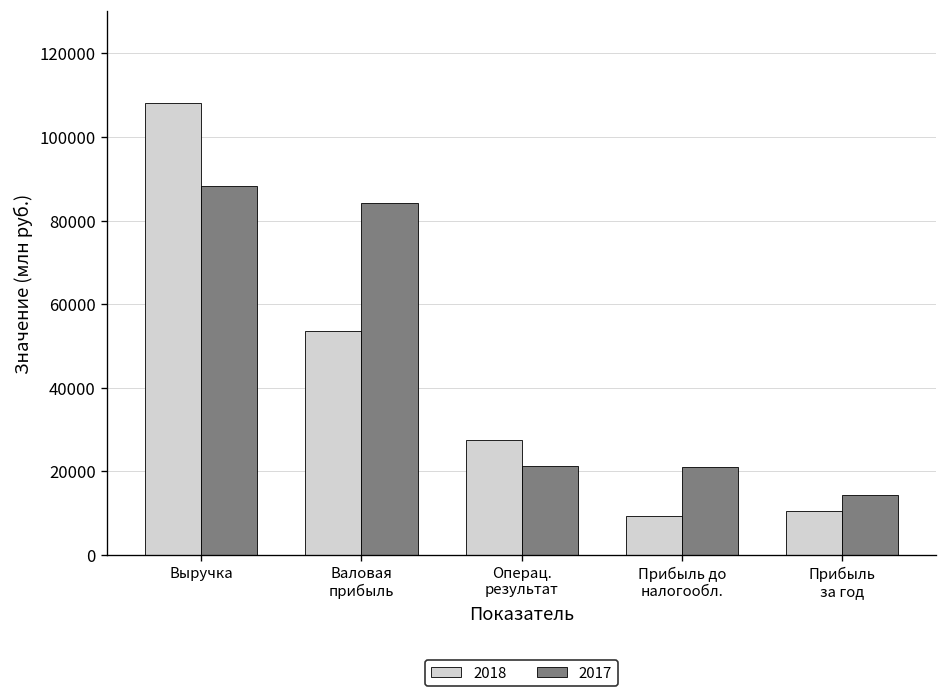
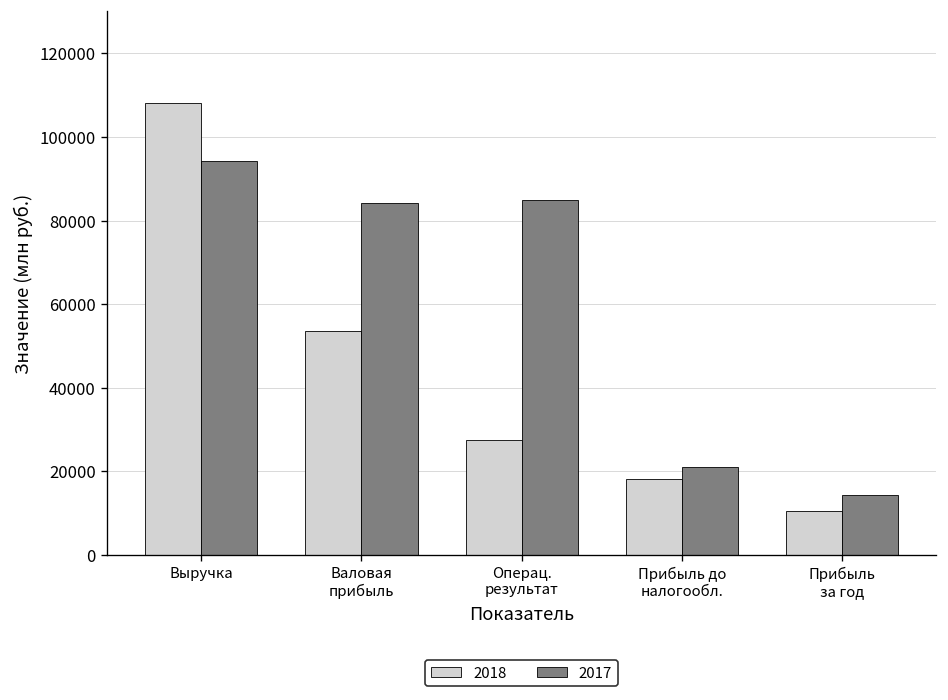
  {
    "2018": {
      "Выручка": 108000,
      "Валовая прибыль": 54000,
      "Операц. результат": 27000,
-     "Прибыль до налогообл.": 9000,
+     "Прибыль до налогообл.": 18000,
      "Прибыль за год": 10000
    },
    "2017": {
-     "Выручка": 88000,
+     "Выручка": 94000,
      "Валовая прибыль": 84000,
-     "Операц. результат": 21000,
+     "Операц. результат": 85000,
      "Прибыль до налогообл.": 21000,
      "Прибыль за год": 14000
    }
  }
